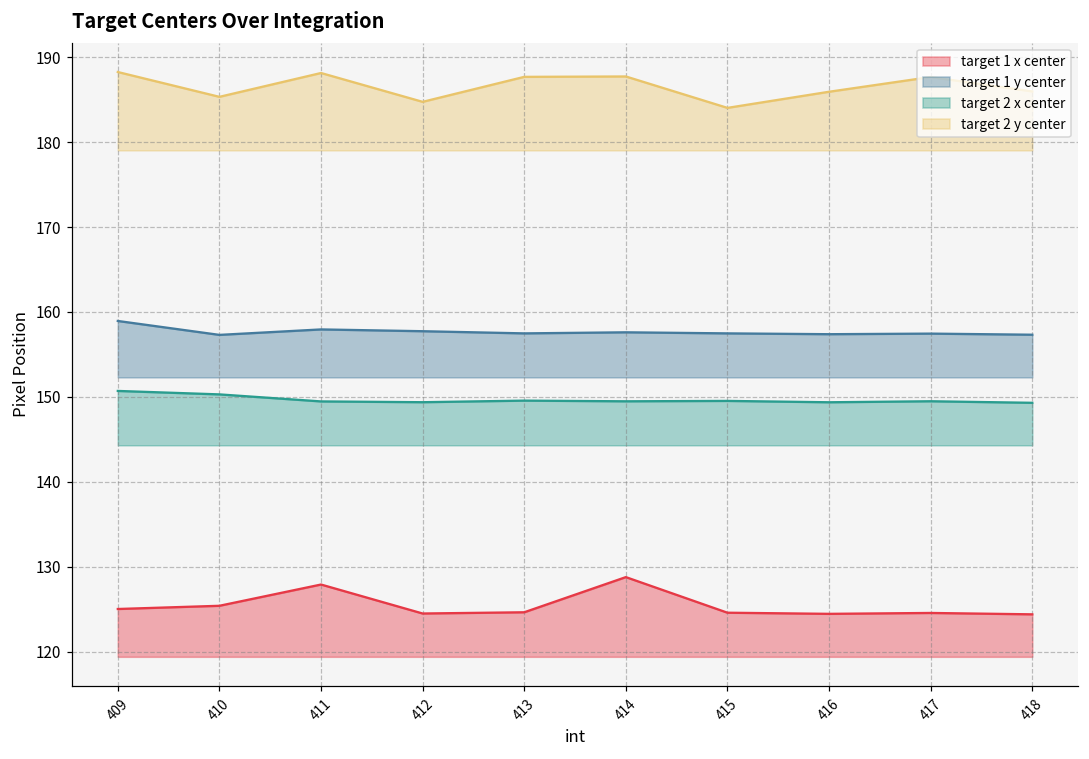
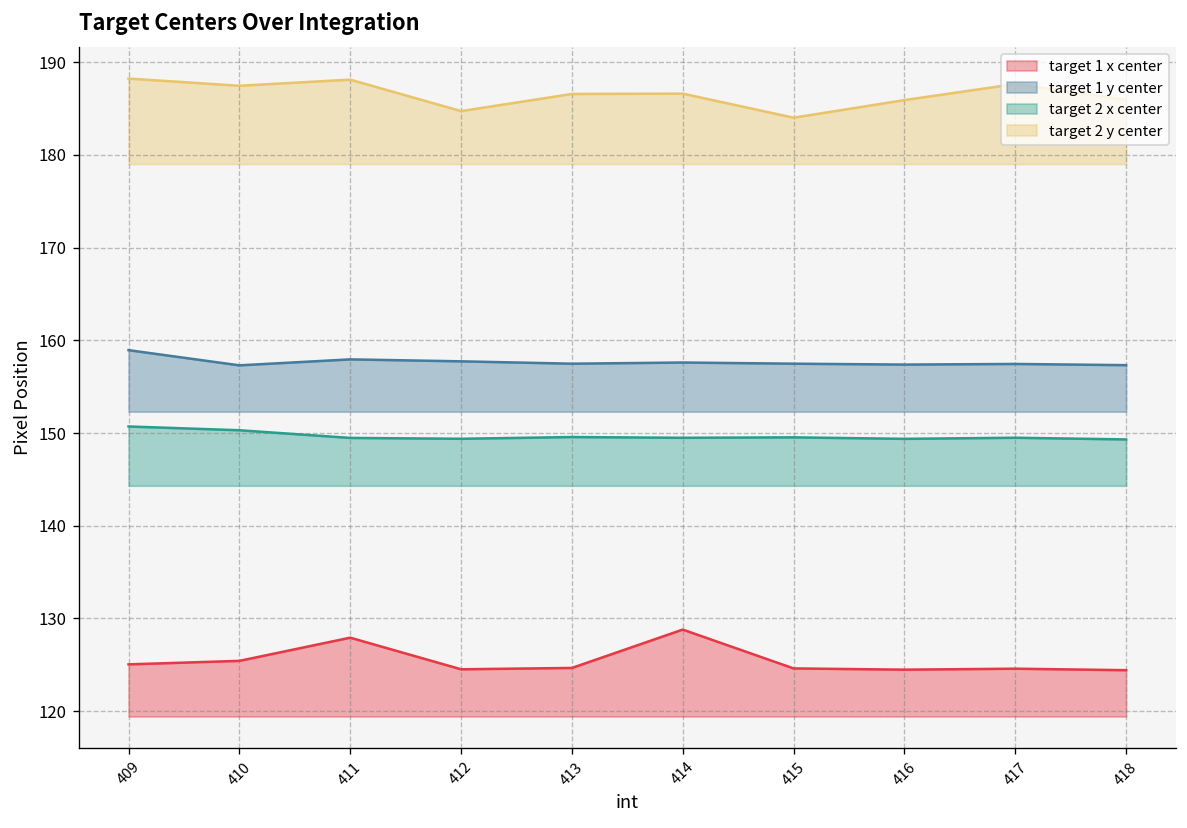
  {
    "target 1 x center": {
      "409": 125,
      "410": 125,
      "411": 128,
      "412": 125,
      "413": 125,
      "414": 129,
      "415": 125,
      "416": 124,
      "417": 125,
      "418": 124
    },
    "target 2 y center": {
      "409": 188,
-     "410": 185,
+     "410": 187,
      "411": 188,
      "412": 185,
-     "413": 188,
-     "414": 188,
+     "413": 187,
+     "414": 187,
      "415": 184,
      "416": 186
    }
  }
